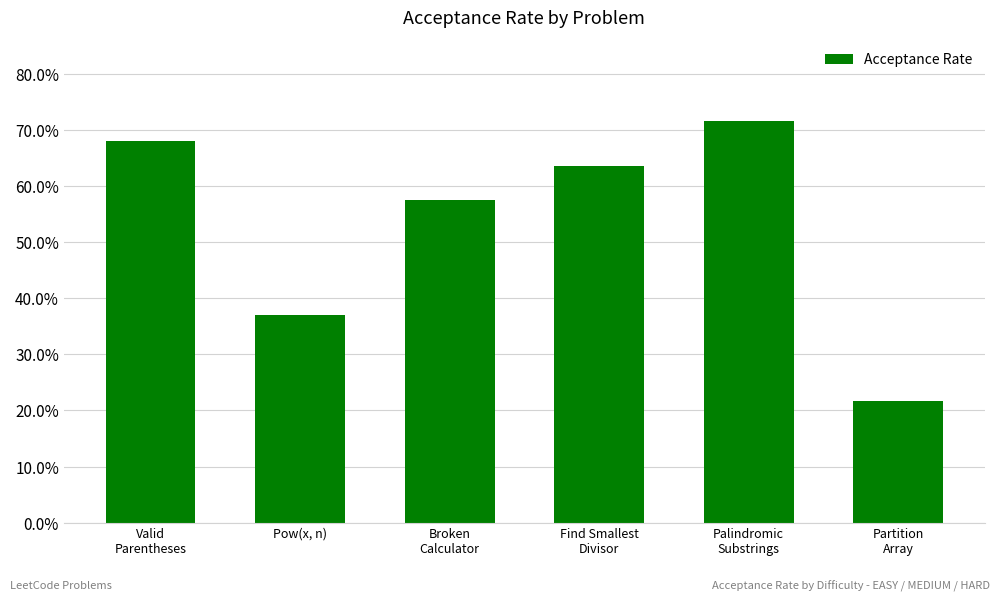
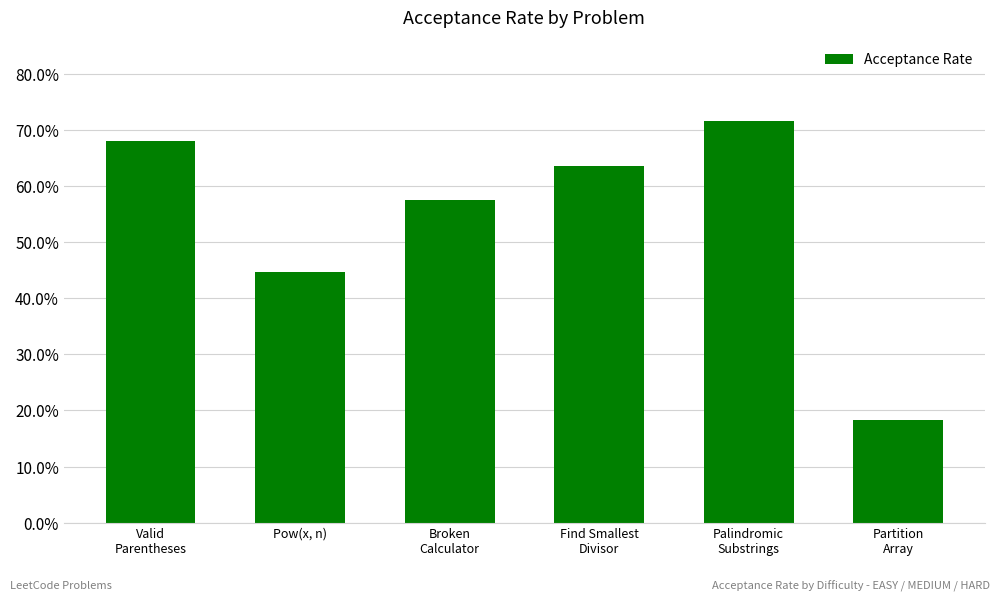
  {
    "Valid Parentheses": "68%",
-   "Pow(x, n)": "37%",
+   "Pow(x, n)": "45%",
    "Broken Calculator": "58%",
    "Find Smallest Divisor": "64%",
    "Palindromic Substrings": "72%",
-   "Partition Array": "22%"
+   "Partition Array": "18%"
  }
